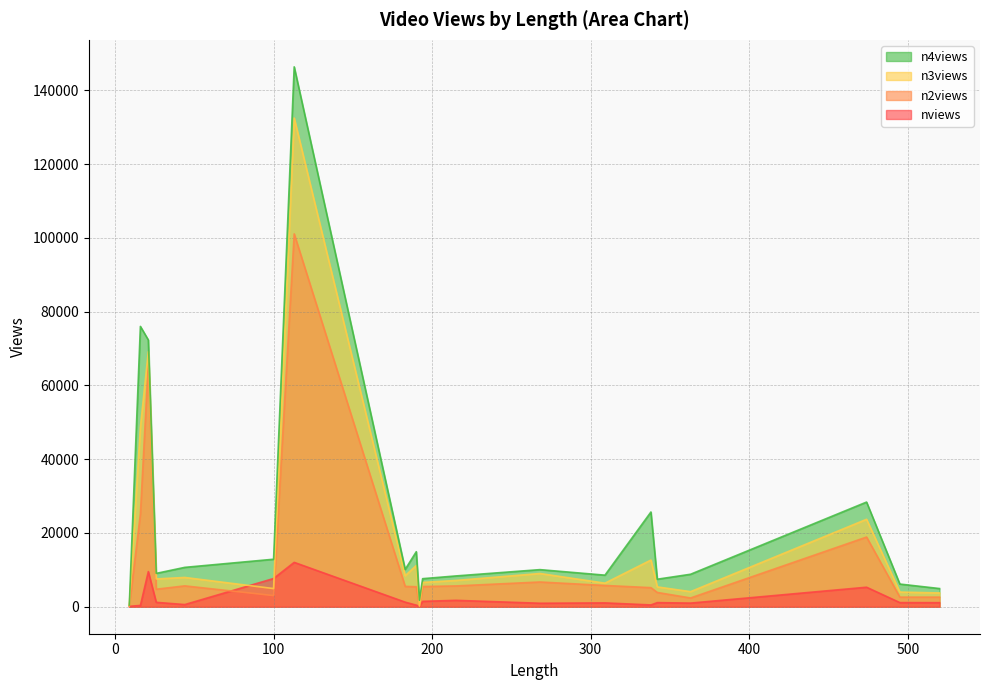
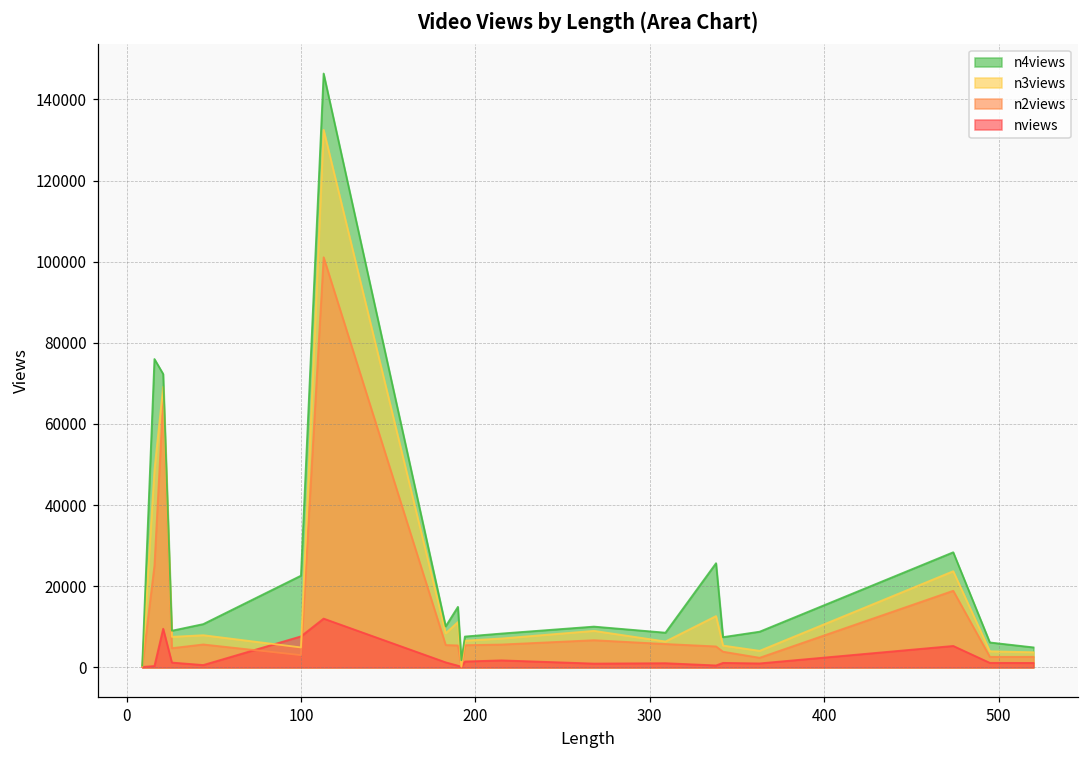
  {
    "n4views": {
-     "100": 13000
+     "100": 23000
    },
    "n3views": {
      "100": 5000
    },
    "n2views": {
      "100": 3000
    },
    "nviews": {
      "100": 8000
    }
  }
